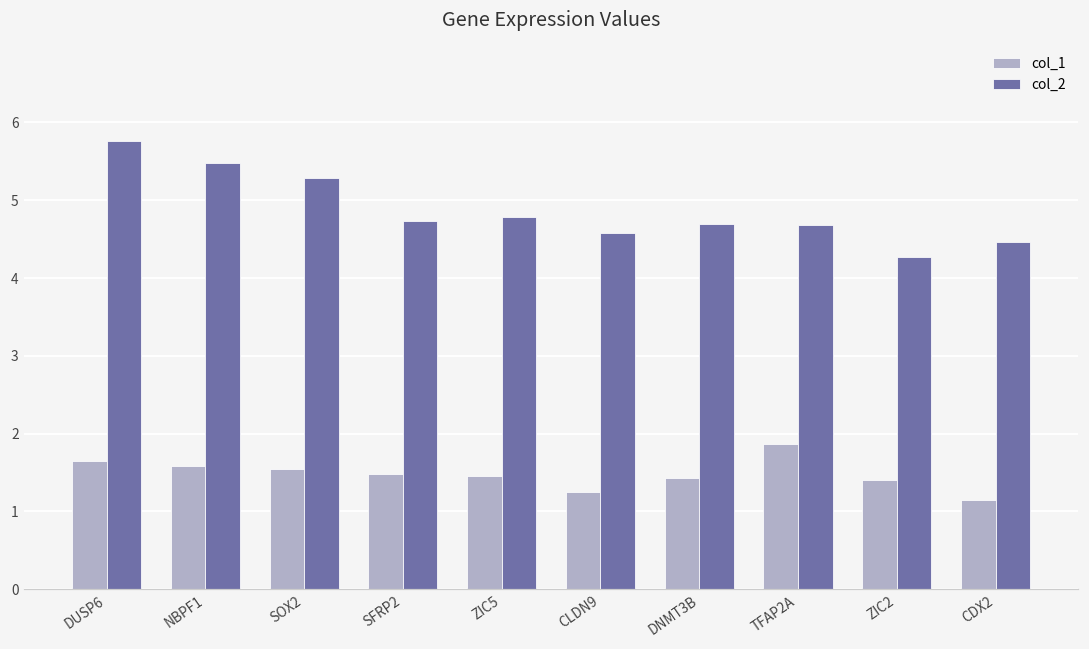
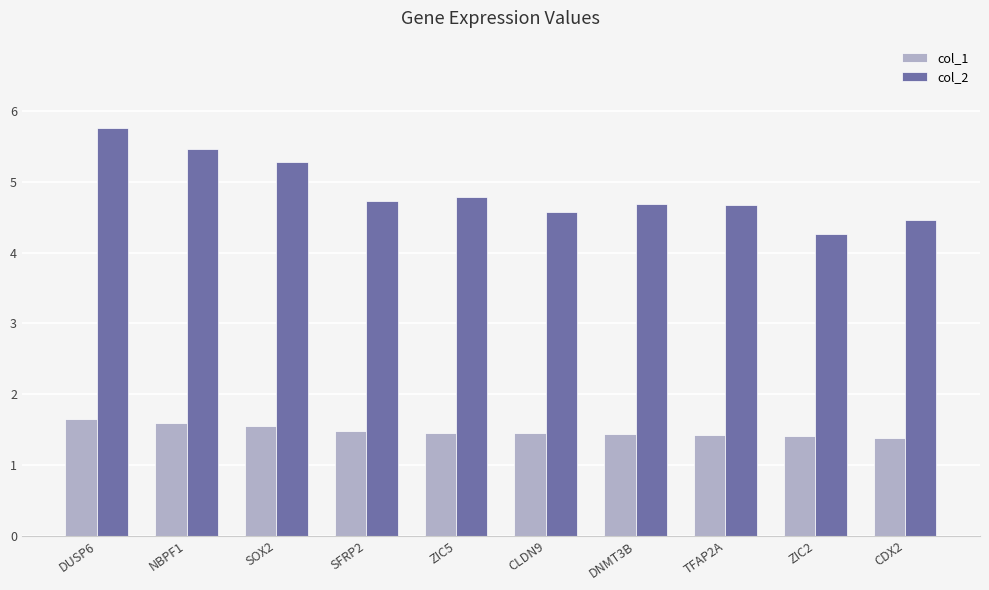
  {
    "col_1": {
      "DUSP6": 1.6,
      "NBPF1": 1.6,
      "SOX2": 1.5,
      "SFRP2": 1.5,
      "ZIC5": 1.5,
-     "CLDN9": 1.2,
+     "CLDN9": 1.4,
      "DNMT3B": 1.4,
-     "TFAP2A": 1.9,
+     "TFAP2A": 1.4,
      "ZIC2": 1.4,
-     "CDX2": 1.2
+     "CDX2": 1.4
    },
    "col_2": {
      "DUSP6": 5.8,
      "NBPF1": 5.5,
      "SOX2": 5.3,
      "SFRP2": 4.7,
      "ZIC5": 4.8,
      "CLDN9": 4.6,
      "DNMT3B": 4.7,
      "TFAP2A": 4.7,
      "ZIC2": 4.3,
      "CDX2": 4.5
    }
  }
